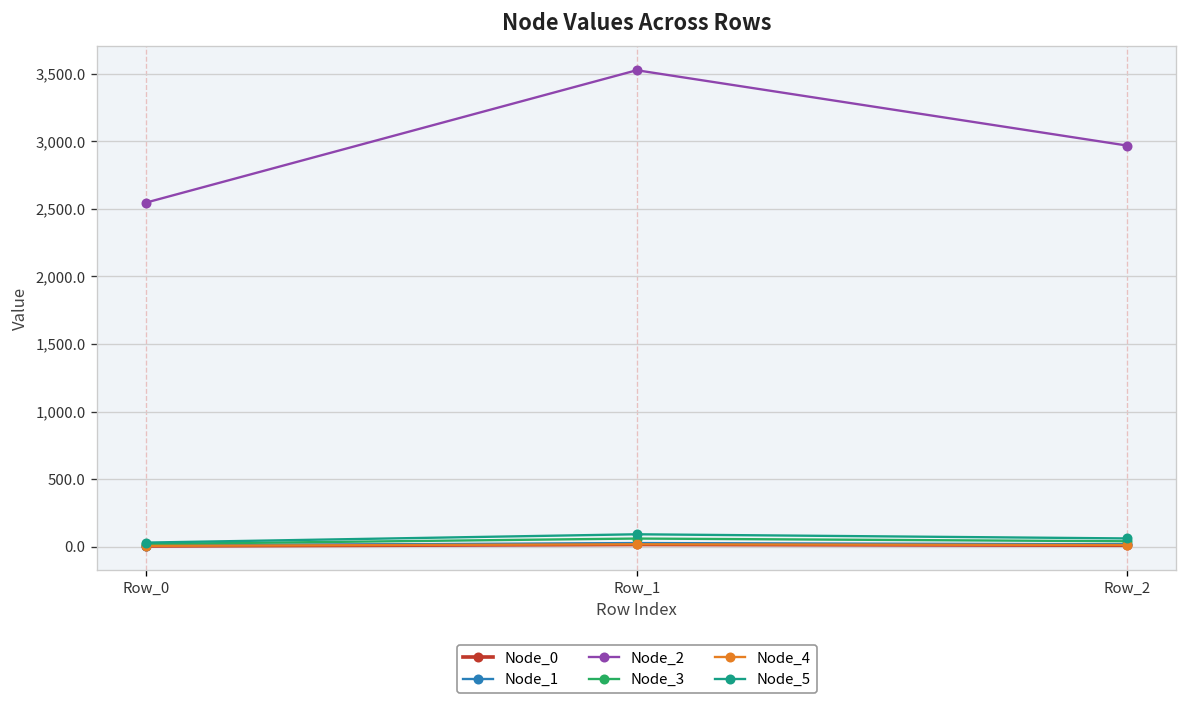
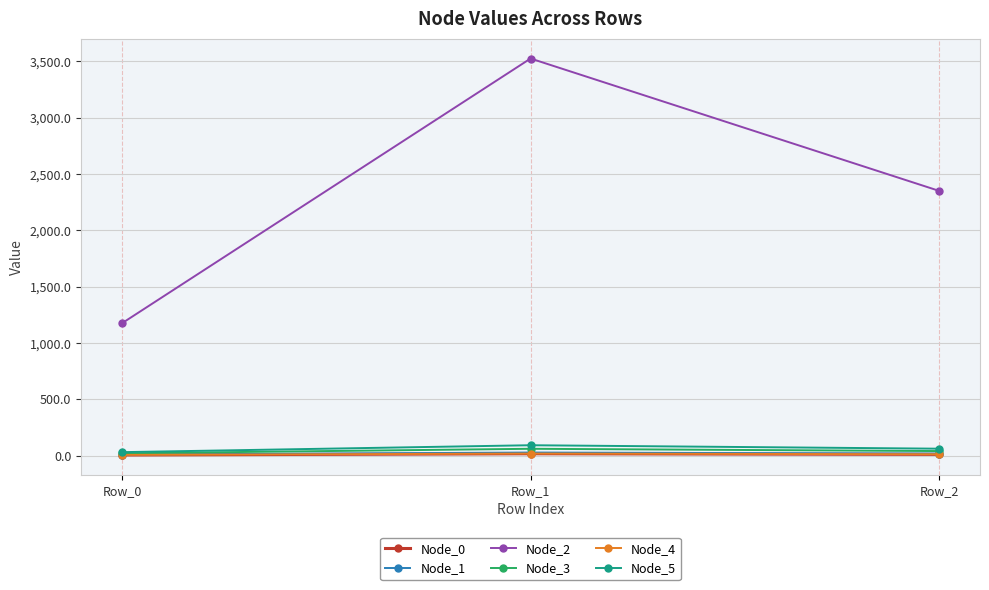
  {
    "Node_2": {
-     "Row_0": "2,550",
+     "Row_0": "1,180",
      "Row_1": "3,530",
-     "Row_2": "2,970"
+     "Row_2": "2,350"
    }
  }
